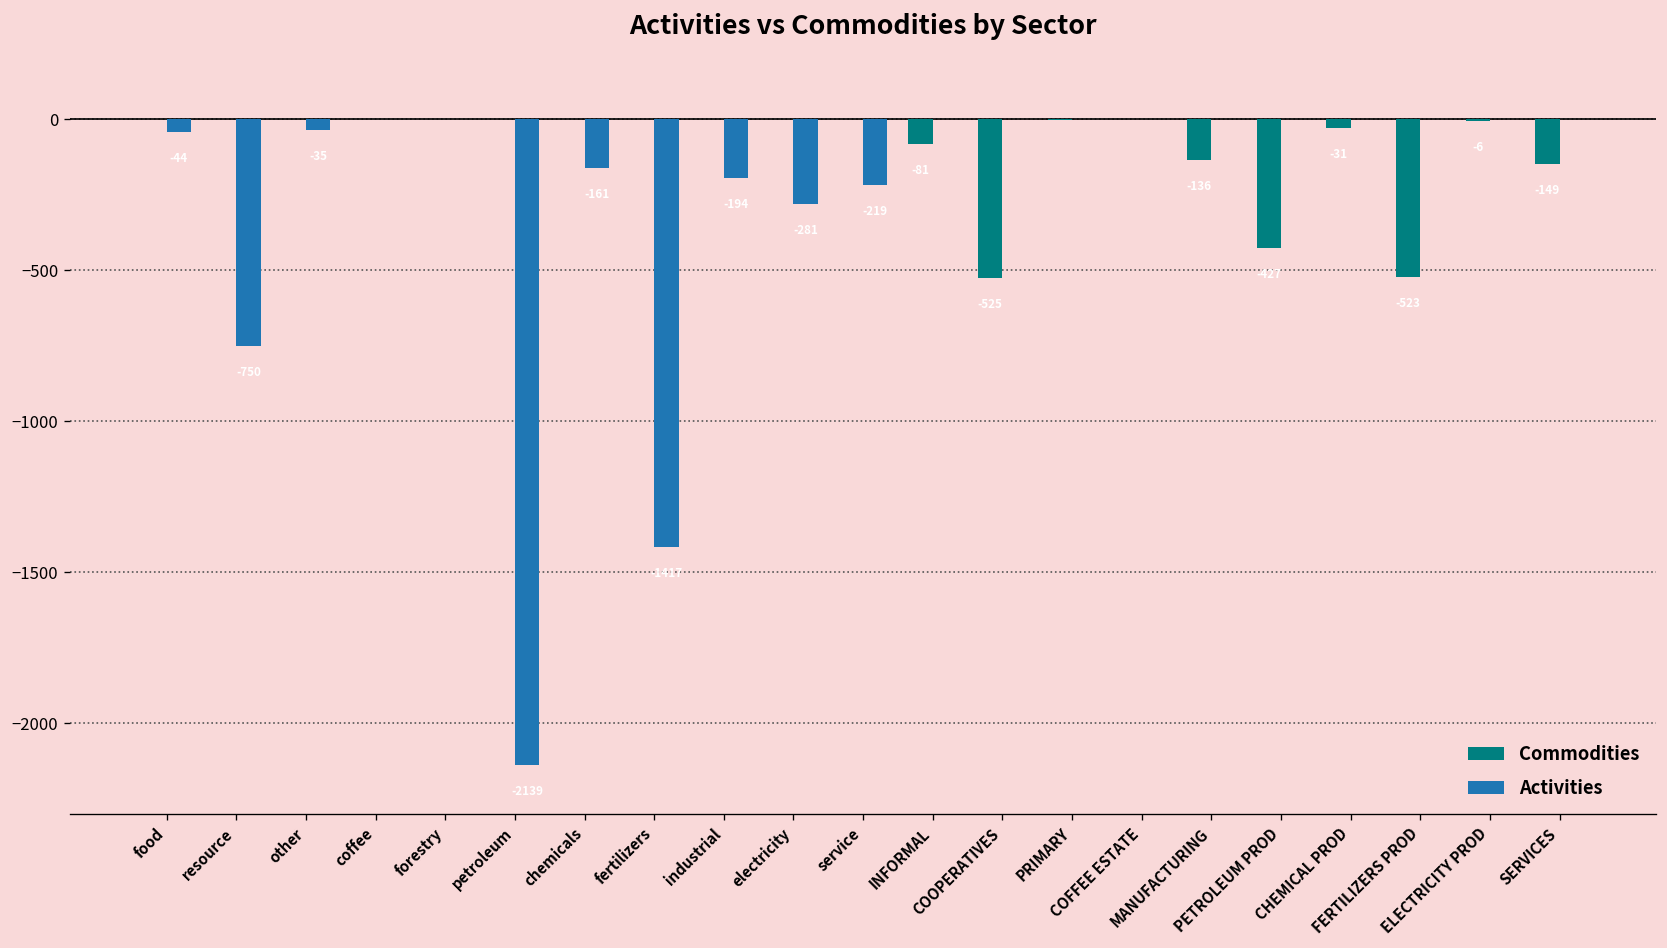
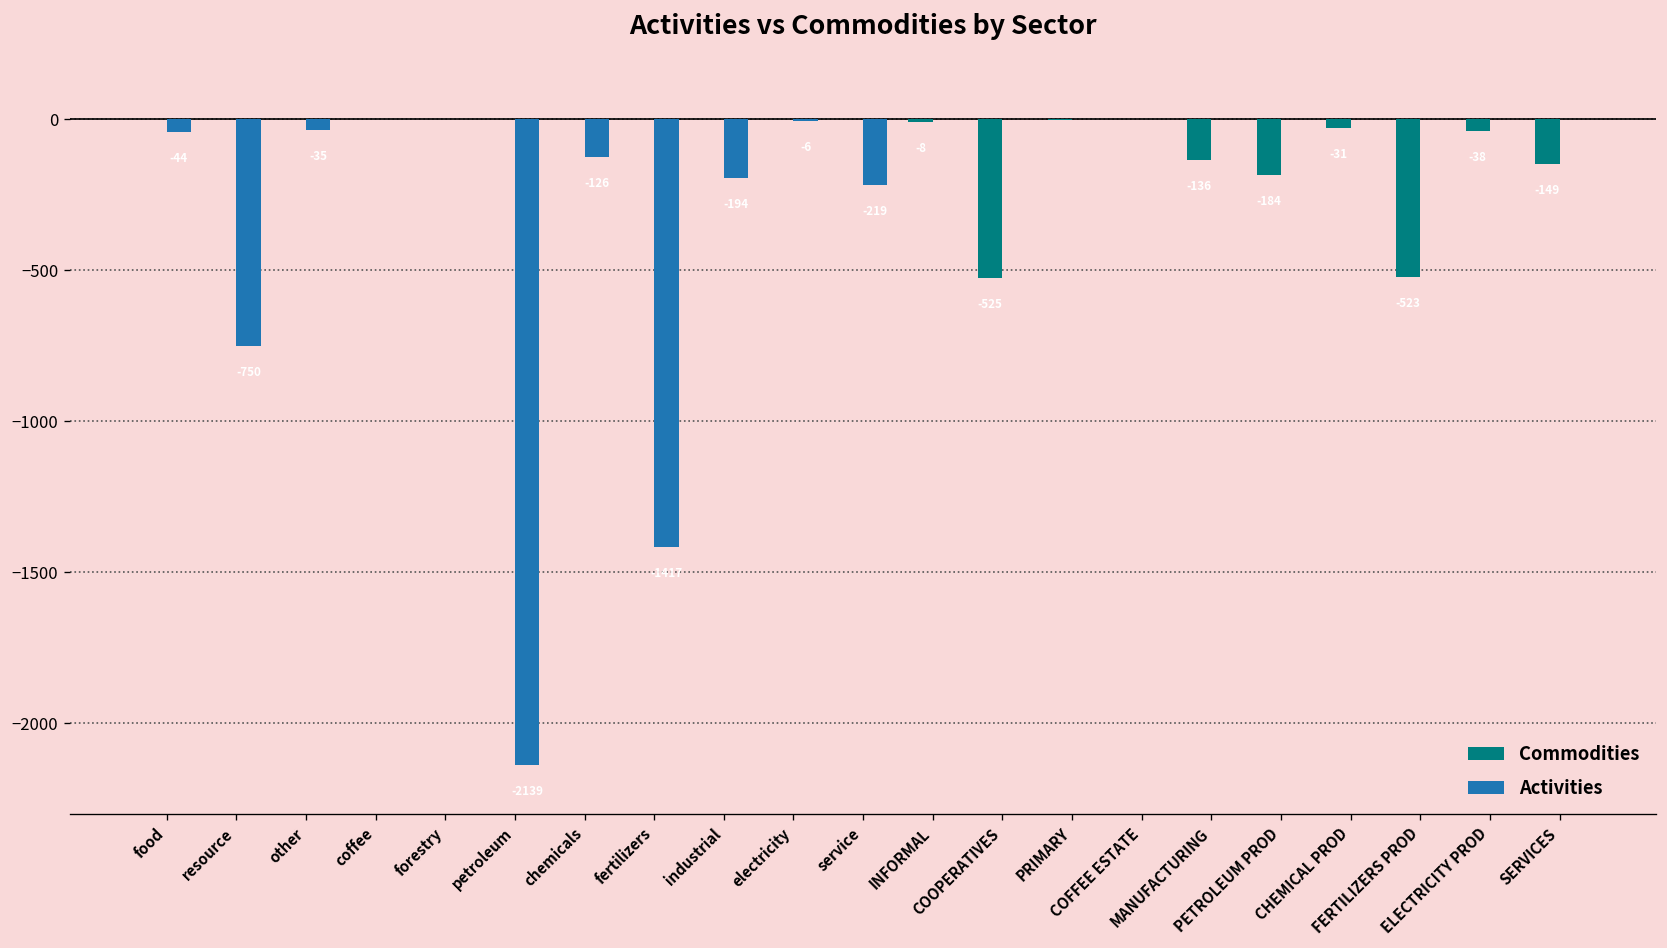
  {
    "Commodities": {
      "food": 0,
      "resource": 0,
      "other": 0,
      "coffee": 0,
      "forestry": 0,
      "petroleum": 0,
      "chemicals": 0,
      "fertilizers": 0,
      "industrial": 0,
      "electricity": 0,
      "service": 0,
-     "INFORMAL": -80,
+     "INFORMAL": -10,
      "COOPERATIVES": -520,
      "MANUFACTURING": -140,
-     "PETROLEUM PROD": -430,
+     "PETROLEUM PROD": -180,
      "CHEMICAL PROD": -30,
      "FERTILIZERS PROD": -520,
-     "ELECTRICITY PROD": -10,
+     "ELECTRICITY PROD": -40,
      "SERVICES": -150
    },
    "Activities": {
      "food": -40,
      "resource": -750,
      "other": -40,
      "petroleum": -2140,
-     "chemicals": -160,
+     "chemicals": -130,
      "fertilizers": -1420,
      "industrial": -190,
-     "electricity": -280,
+     "electricity": -10,
      "service": -220,
      "INFORMAL": 0,
      "COOPERATIVES": 0,
      "PRIMARY": 0,
      "COFFEE ESTATE": 0,
      "MANUFACTURING": 0,
      "PETROLEUM PROD": 0,
      "CHEMICAL PROD": 0,
      "FERTILIZERS PROD": 0,
      "ELECTRICITY PROD": 0,
      "SERVICES": 0
    }
  }
